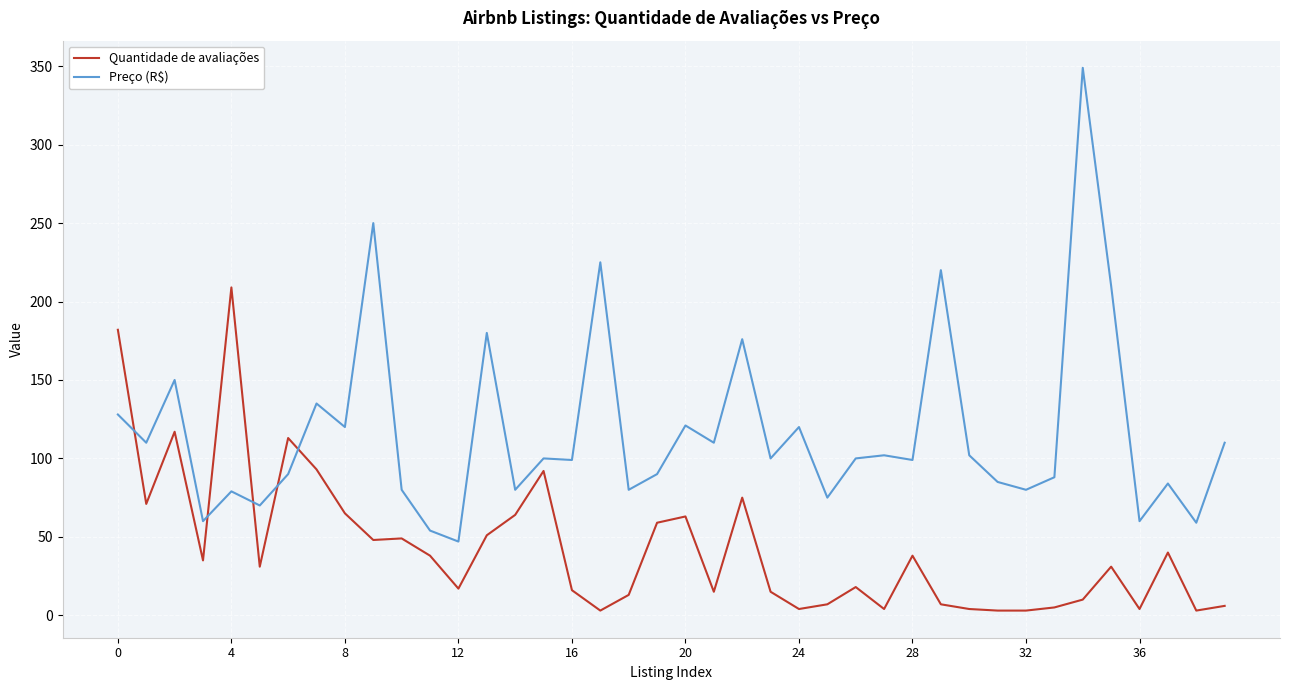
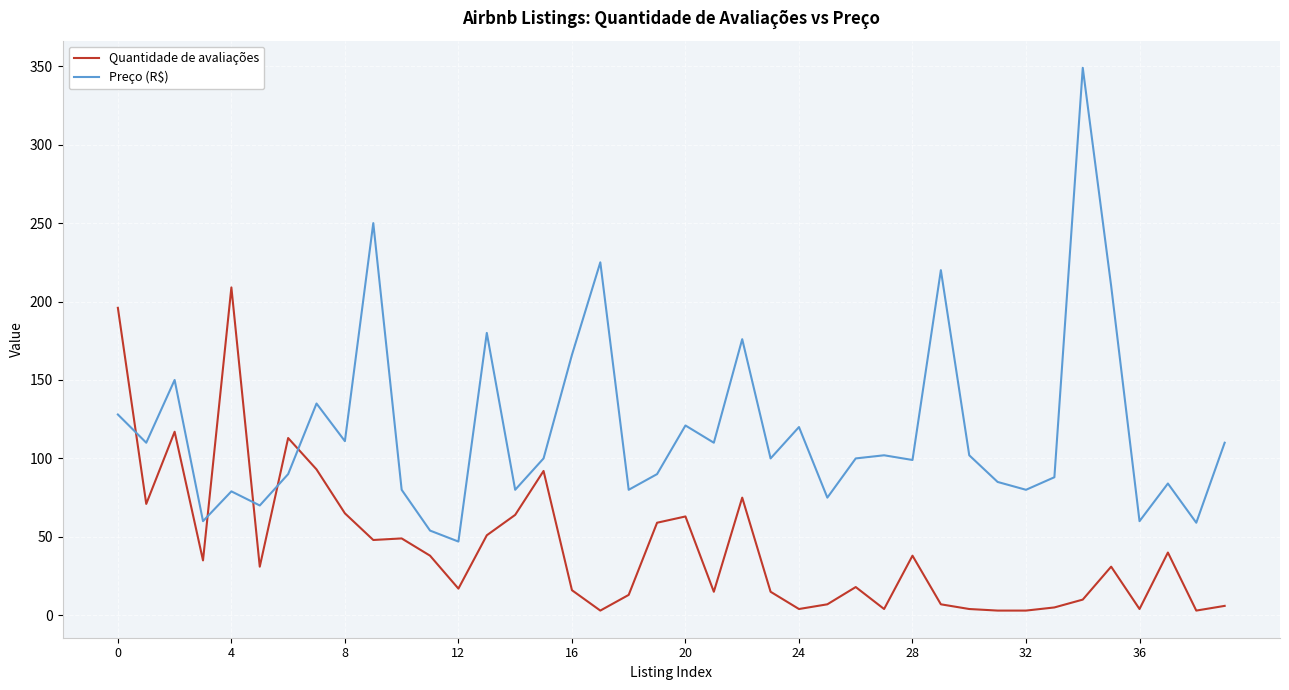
  {
    "Quantidade de avaliações": {
-     "0": 182,
+     "0": 196,
      "4": 209,
      "8": 65,
      "12": 17,
      "16": 16,
      "20": 63,
      "24": 4,
      "28": 38,
      "32": 3,
      "36": 4
    },
    "Preço (R$)": {
      "0": 128,
      "4": 79,
-     "8": 120,
+     "8": 111,
      "12": 47,
-     "16": 99,
+     "16": 166,
      "20": 121,
      "24": 120,
      "28": 99,
      "32": 80,
      "36": 60
    }
  }
